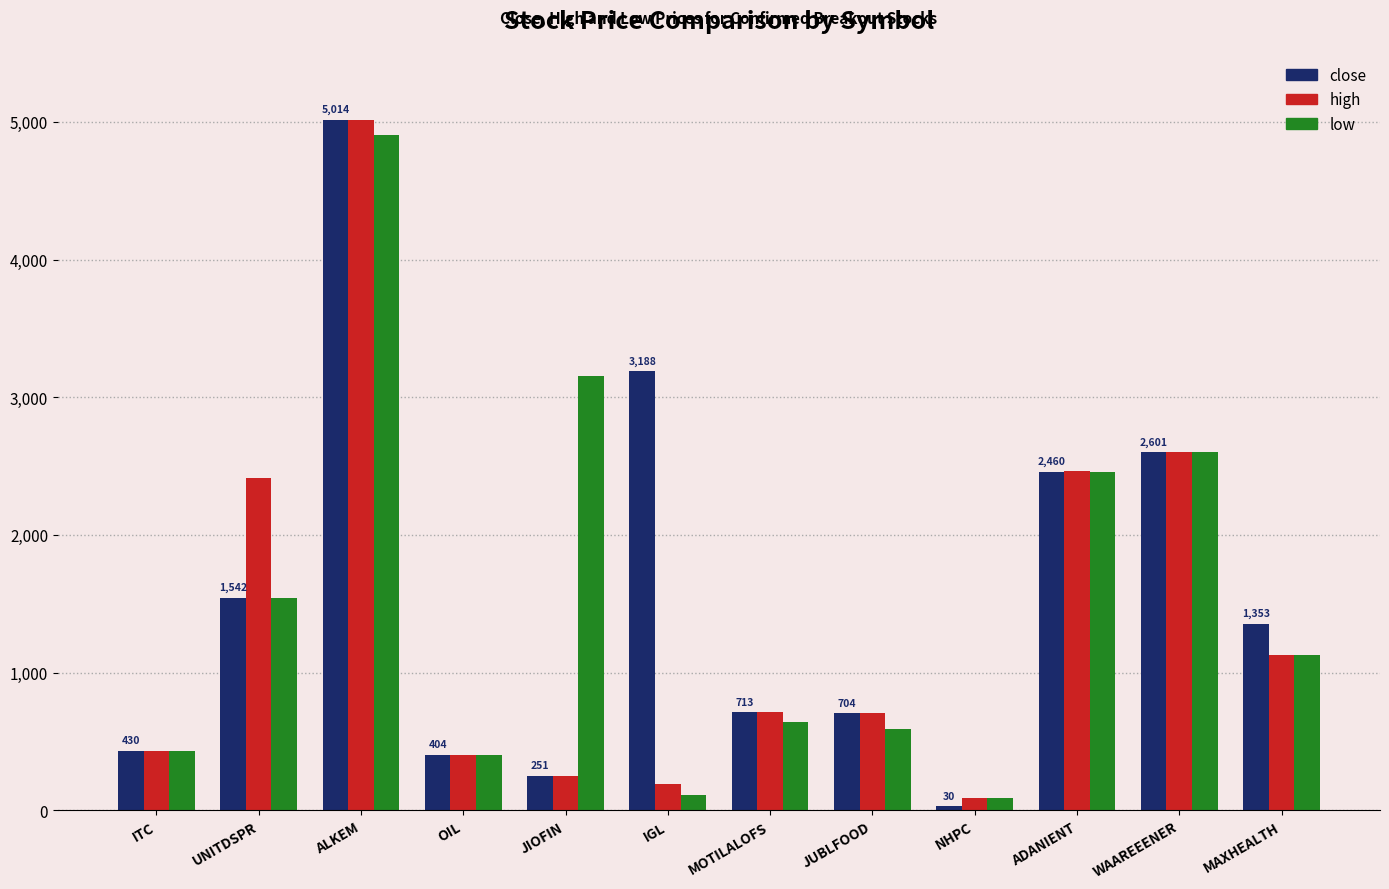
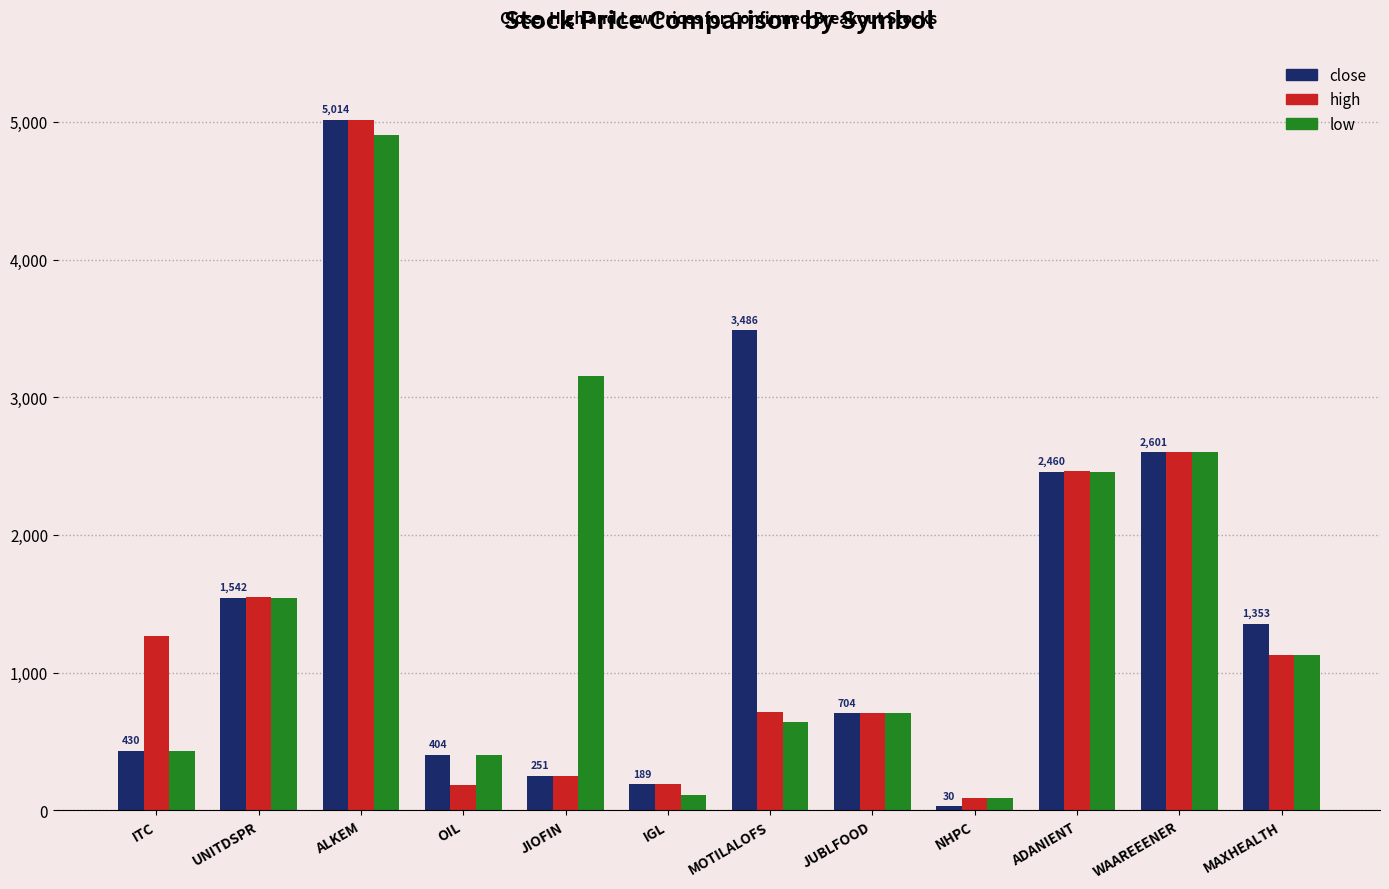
  {
    "close": {
      "ITC": "430",
      "UNITDSPR": "1,542",
      "ALKEM": "5,014",
      "OIL": "404",
      "JIOFIN": "251",
-     "IGL": "3,188",
-     "MOTILALOFS": "713",
+     "IGL": "189",
+     "MOTILALOFS": "3,486",
      "JUBLFOOD": "704",
      "NHPC": "30",
      "ADANIENT": "2,460",
      "WAAREEENER": "2,601",
      "MAXHEALTH": "1,353"
    },
    "high": {
-     "ITC": "430",
-     "UNITDSPR": "2,410",
+     "ITC": "1,270",
+     "UNITDSPR": "1,550",
      "ALKEM": "5,020",
-     "OIL": "400",
+     "OIL": "180",
      "MOTILALOFS": "710",
      "JUBLFOOD": "710",
      "NHPC": "90",
      "ADANIENT": "2,460",
      "WAAREEENER": "2,600",
      "MAXHEALTH": "1,130"
    },
    "low": {
      "ITC": "430",
      "UNITDSPR": "1,540",
      "ALKEM": "4,900",
      "OIL": "400",
      "JIOFIN": "3,150",
      "IGL": "110",
      "MOTILALOFS": "640",
-     "JUBLFOOD": "590",
+     "JUBLFOOD": "700",
      "NHPC": "90",
      "ADANIENT": "2,460",
      "WAAREEENER": "2,600",
      "MAXHEALTH": "1,130"
    }
  }
